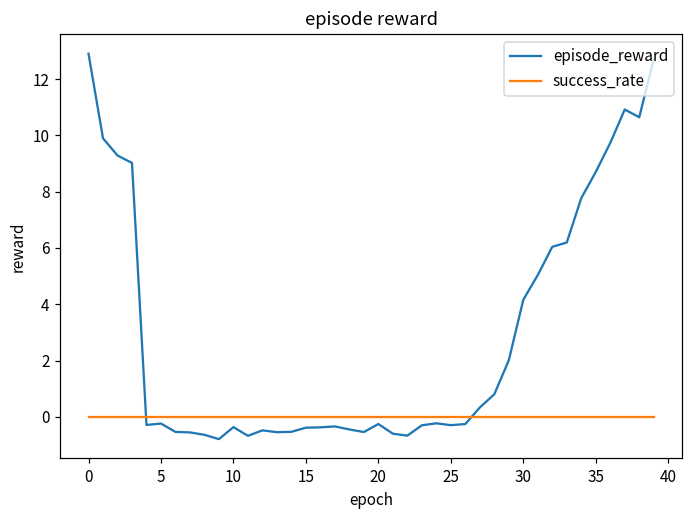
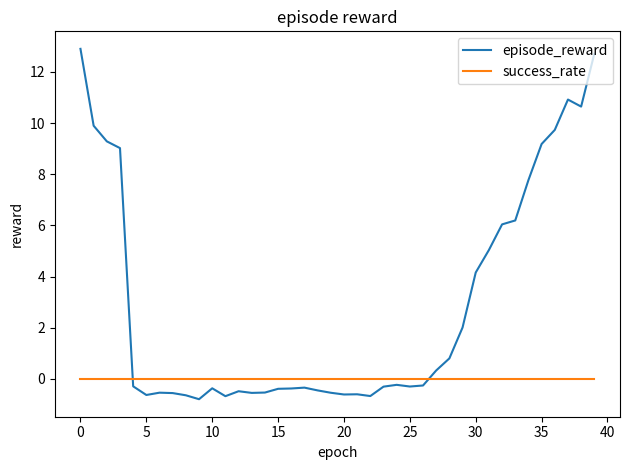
  {
    "episode_reward": {
      "0": 12.9,
-     "5": -0.2,
+     "5": -0.6,
      "10": -0.4,
      "15": -0.4,
-     "20": -0.3,
+     "20": -0.6,
      "25": -0.3,
      "30": 4.2,
-     "35": 8.7
+     "35": 9.2
    },
    "success_rate": {
      "0": 0.0,
      "5": 0.0,
      "10": 0.0,
      "15": 0.0,
      "20": 0.0,
      "25": 0.0,
      "30": 0.0,
      "35": 0.0
    }
  }
